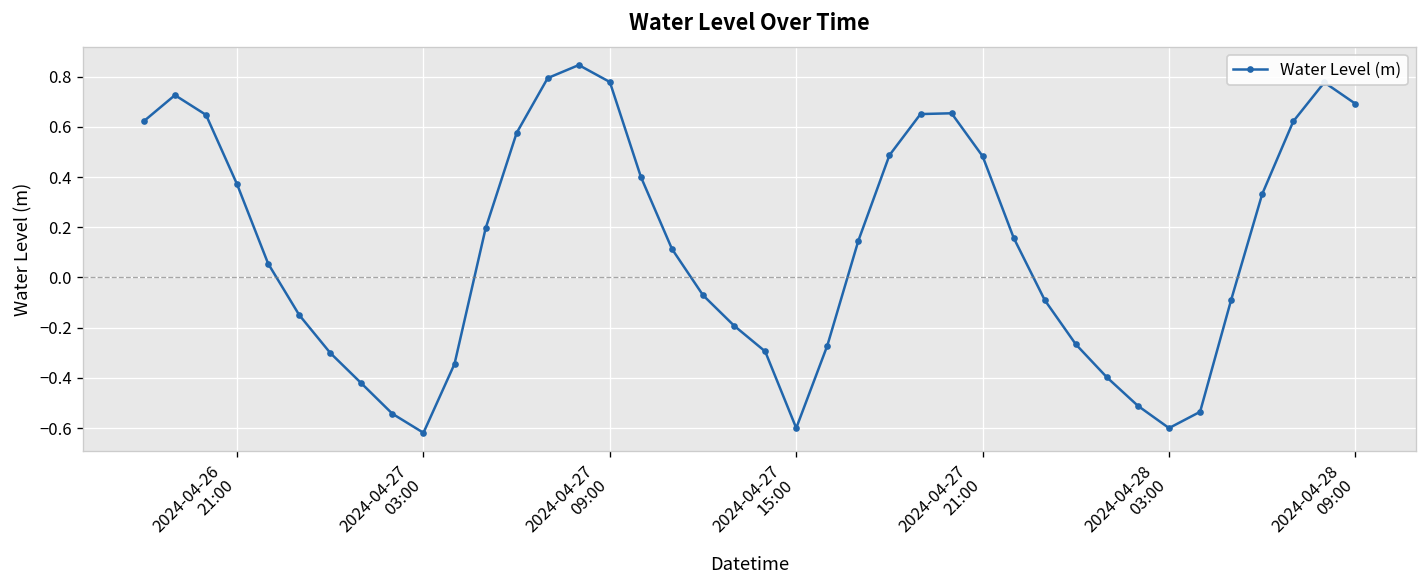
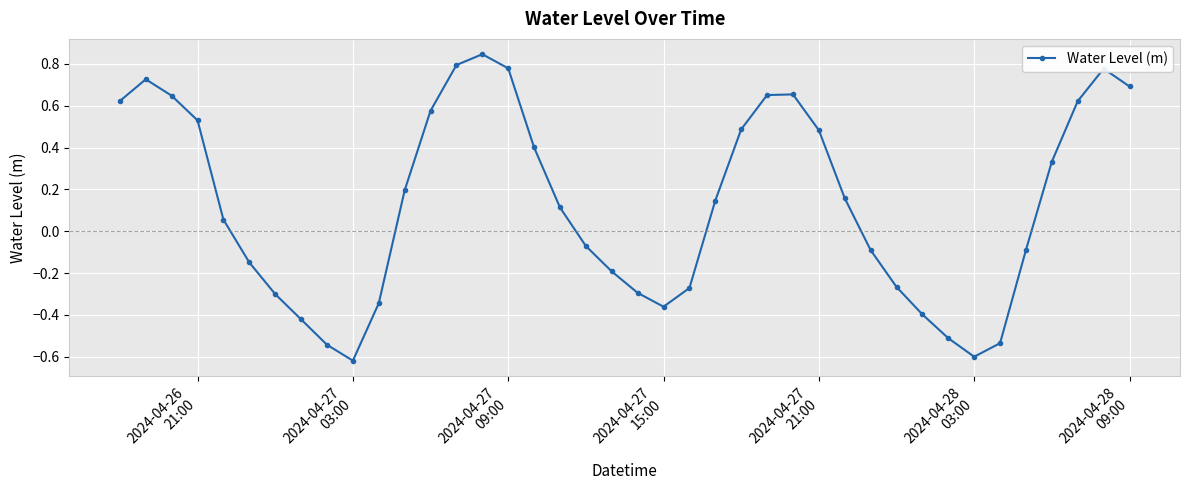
  {
-   "2024-04-26 21:00": 0.37,
+   "2024-04-26 21:00": 0.53,
    "2024-04-27 03:00": -0.62,
    "2024-04-27 09:00": 0.78,
-   "2024-04-27 15:00": -0.60,
+   "2024-04-27 15:00": -0.36,
    "2024-04-27 21:00": 0.48,
    "2024-04-28 03:00": -0.60,
    "2024-04-28 09:00": 0.69
  }
